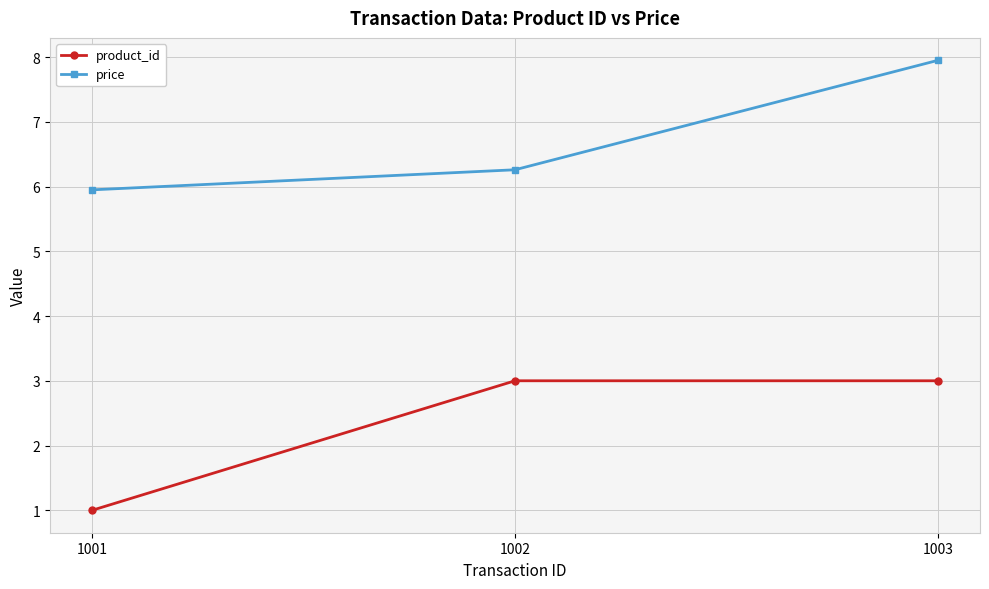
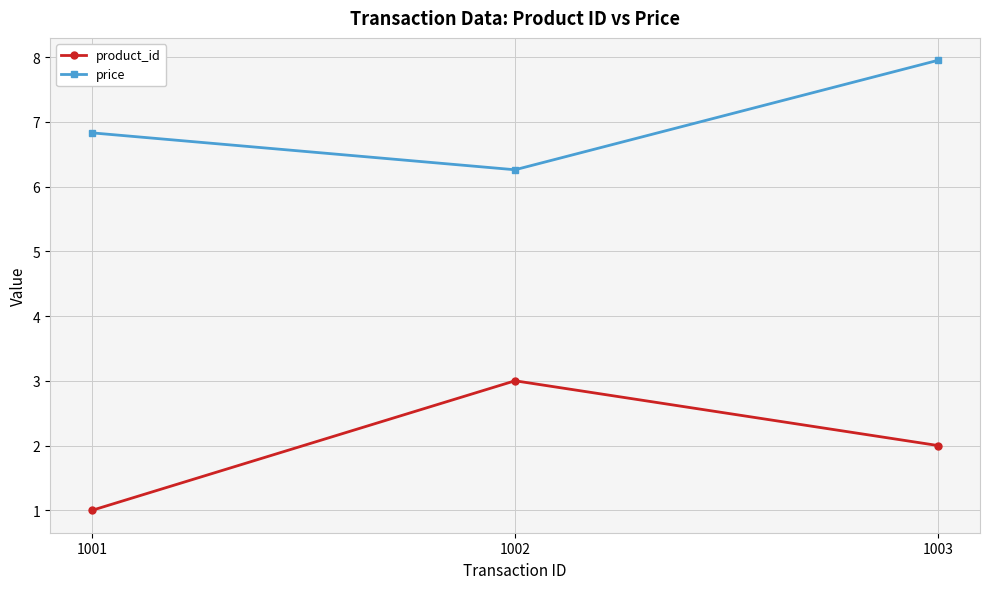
  {
    "product_id": {
      "1001": 1,
      "1002": 3,
-     "1003": 3
+     "1003": 2
    },
    "price": {
-     "1001": 6.0,
+     "1001": 6.8,
      "1002": 6.3,
      "1003": 8.0
    }
  }
